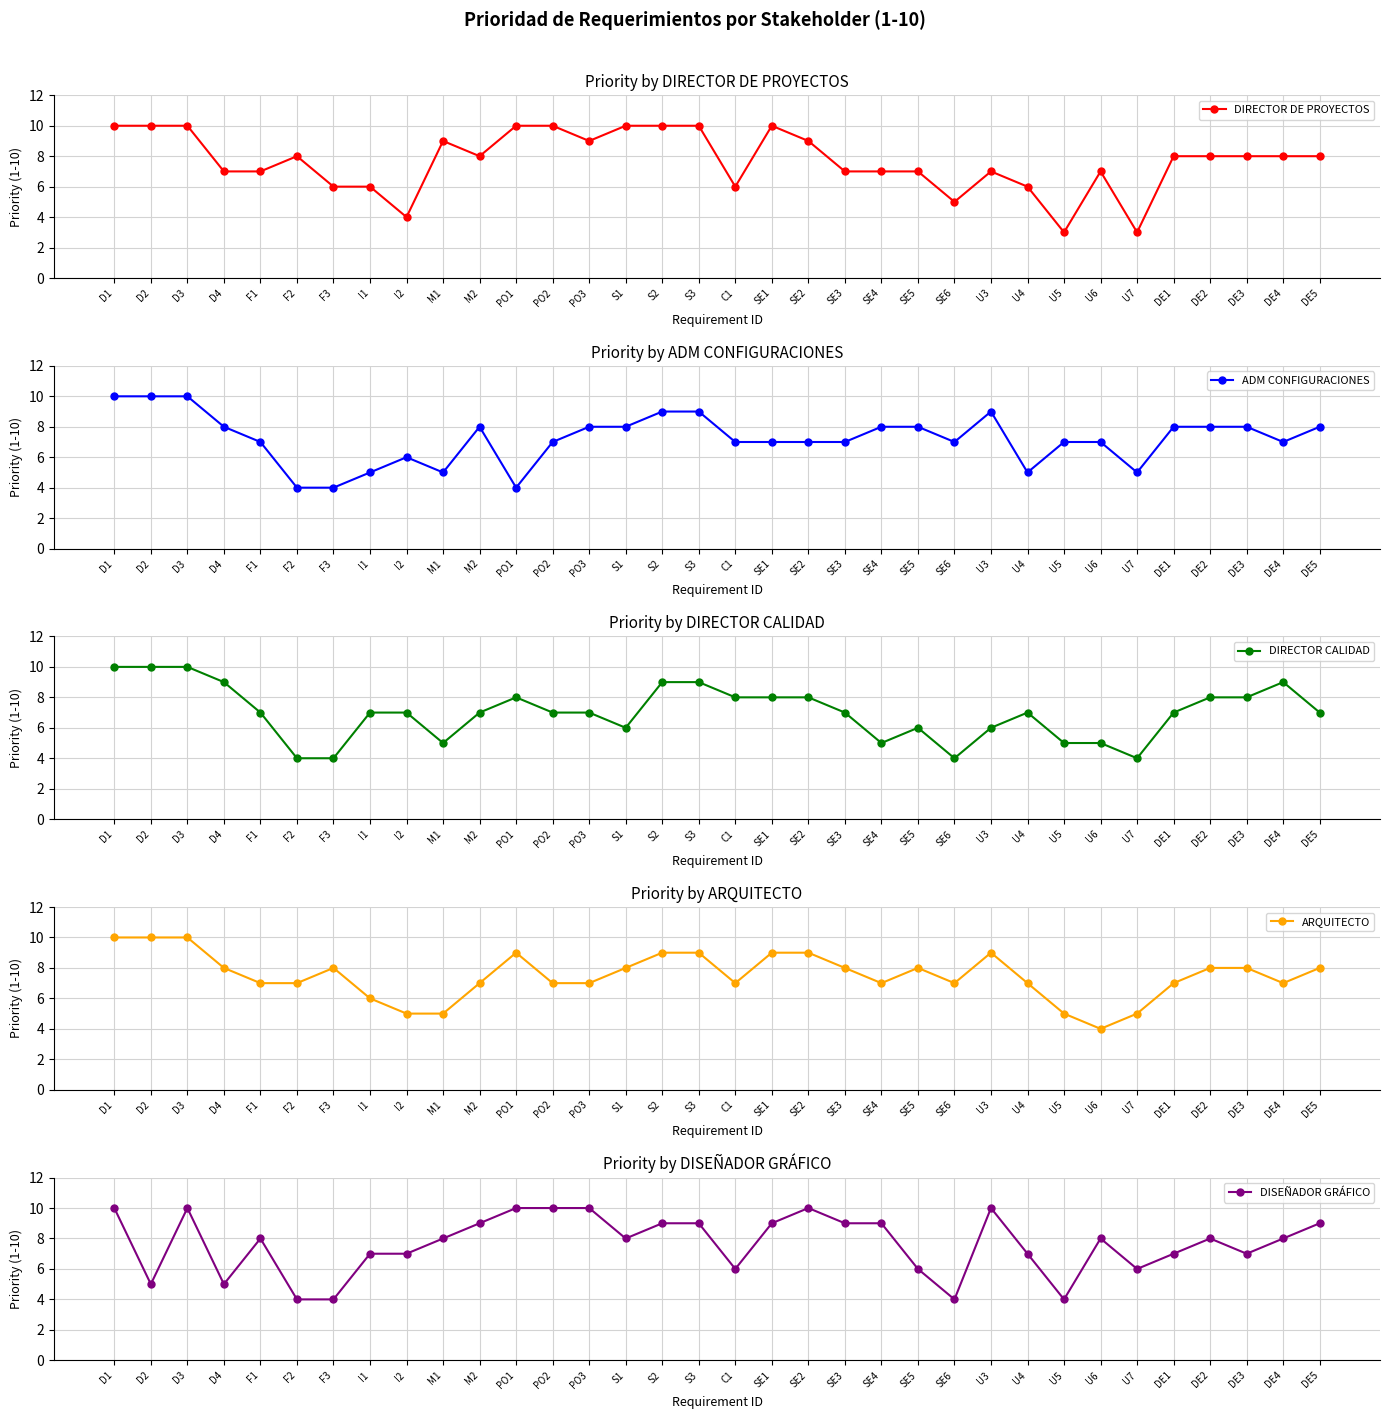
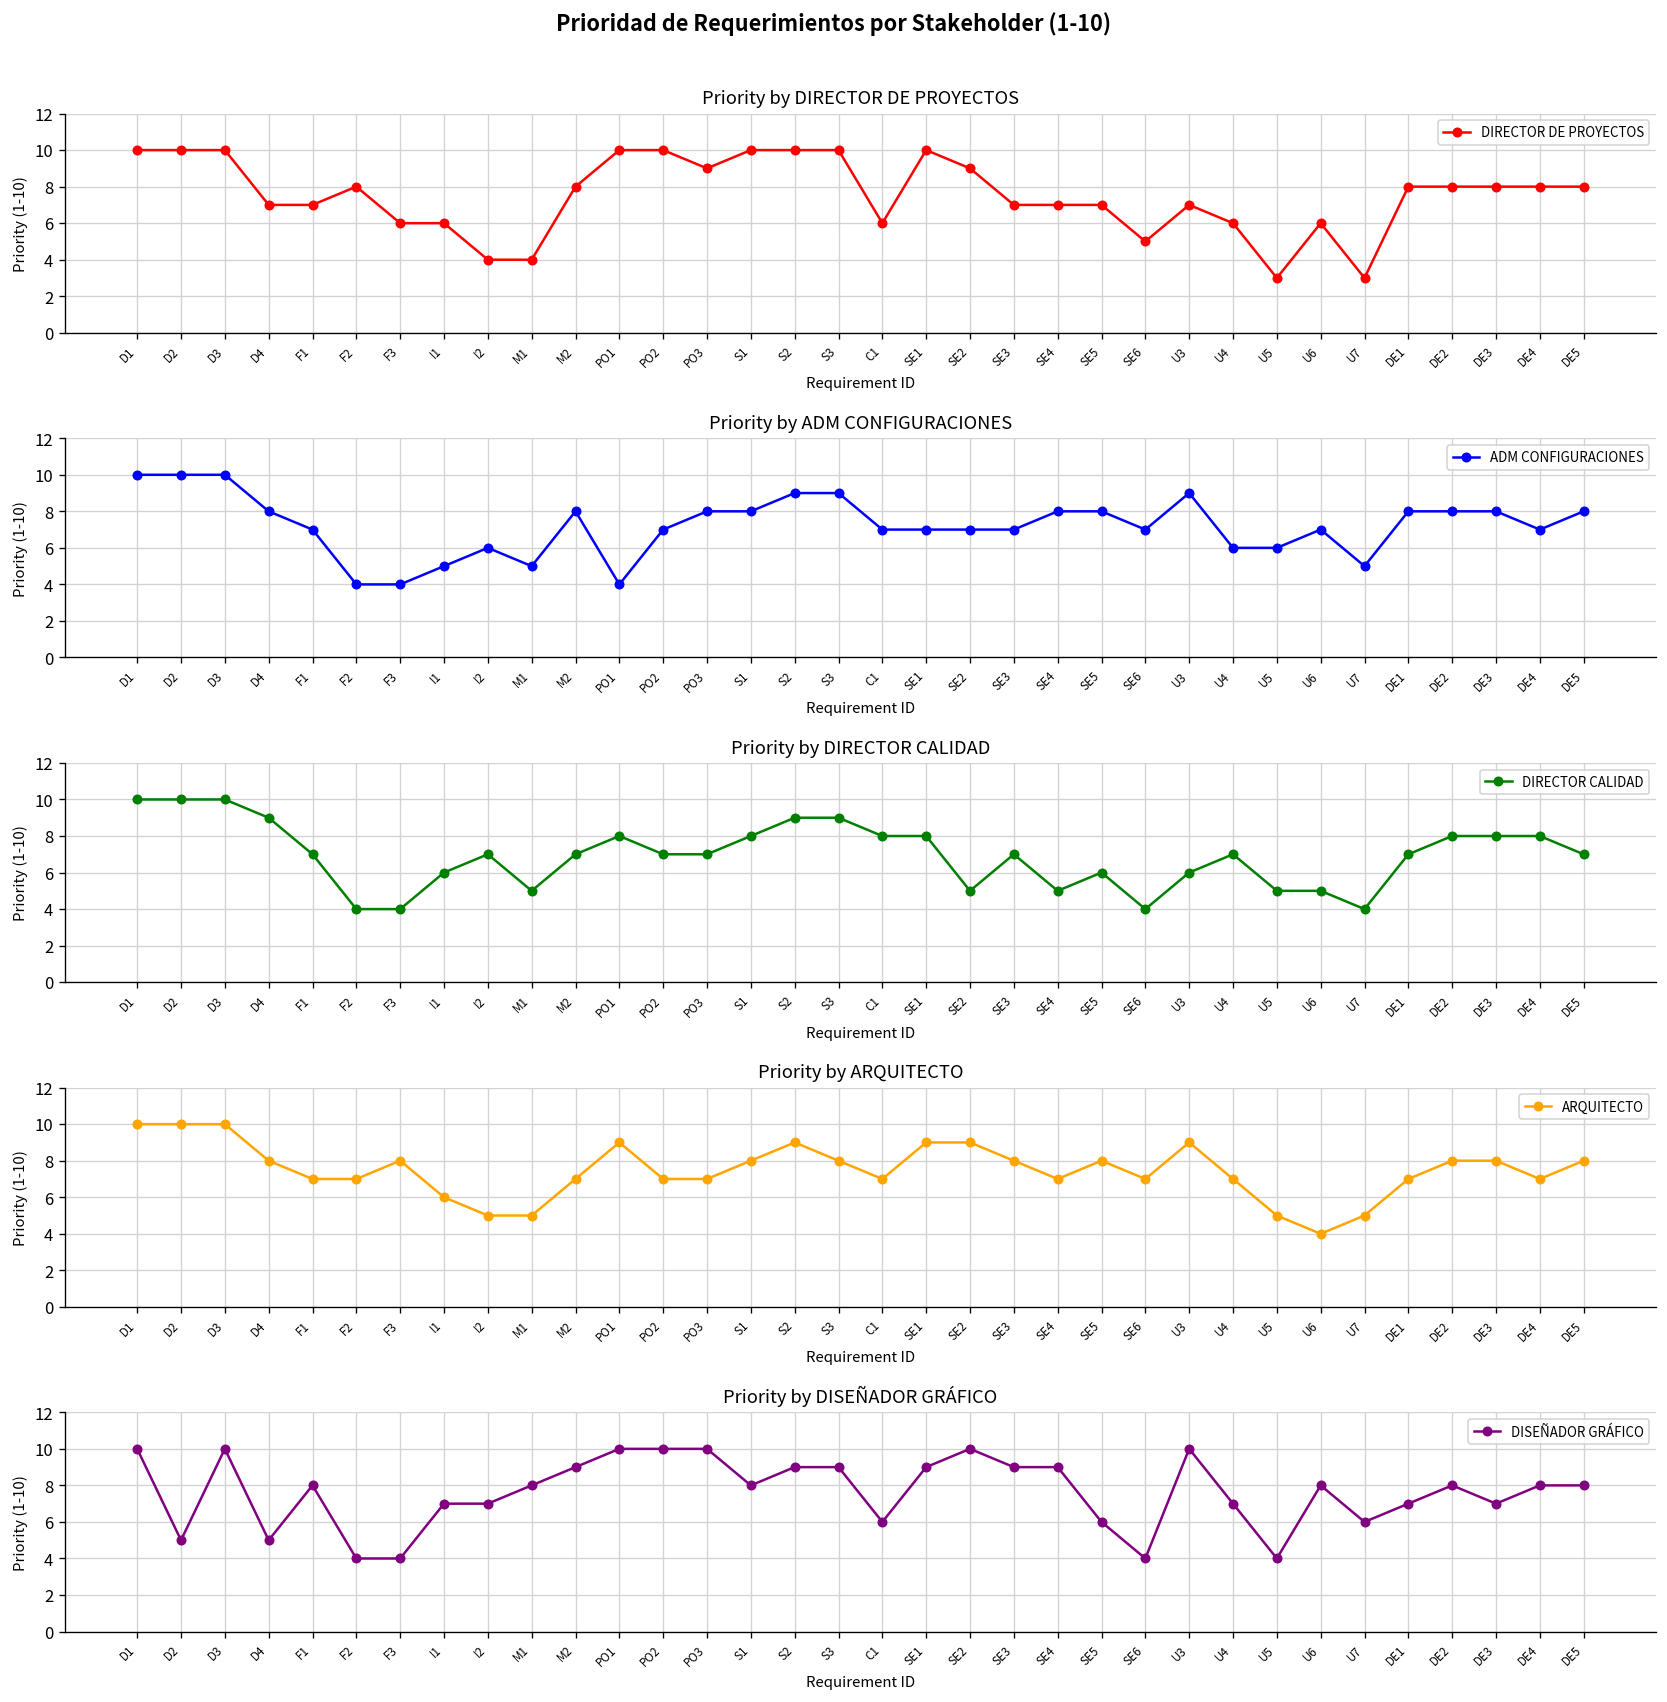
  {
    "Priority by DIRECTOR DE PROYECTOS": {
      "D1": 10,
      "D2": 10,
      "D3": 10,
      "D4": 7,
      "F1": 7,
      "F2": 8,
      "F3": 6,
      "I1": 6,
      "I2": 4,
-     "M1": 9,
+     "M1": 4,
      "M2": 8,
      "PO1": 10,
      "PO2": 10,
      "PO3": 9,
      "S1": 10,
      "S2": 10,
      "S3": 10,
      "C1": 6,
      "SE1": 10,
      "SE2": 9,
      "SE3": 7,
      "SE4": 7,
      "SE5": 7,
      "SE6": 5,
      "U3": 7,
      "U4": 6,
      "U5": 3,
-     "U6": 7,
+     "U6": 6,
      "U7": 3,
      "DE1": 8,
      "DE2": 8,
      "DE3": 8,
      "DE4": 8,
      "DE5": 8
    },
    "Priority by ADM CONFIGURACIONES": {
      "D1": 10,
      "D2": 10,
      "D3": 10,
      "D4": 8,
      "F1": 7,
      "F2": 4,
      "F3": 4,
      "I1": 5,
      "I2": 6,
      "M1": 5,
      "M2": 8,
      "PO1": 4,
      "PO2": 7,
      "PO3": 8,
      "S1": 8,
      "S2": 9,
      "S3": 9,
      "C1": 7,
      "SE1": 7,
      "SE2": 7,
      "SE3": 7,
      "SE4": 8,
      "SE5": 8,
      "SE6": 7,
      "U3": 9,
-     "U4": 5,
-     "U5": 7,
+     "U4": 6,
+     "U5": 6,
      "U6": 7,
      "U7": 5,
      "DE1": 8,
      "DE2": 8,
      "DE3": 8,
      "DE4": 7,
      "DE5": 8
    },
    "Priority by DIRECTOR CALIDAD": {
      "D1": 10,
      "D2": 10,
      "D3": 10,
      "D4": 9,
      "F1": 7,
      "F2": 4,
      "F3": 4,
-     "I1": 7,
+     "I1": 6,
      "I2": 7,
      "M1": 5,
      "M2": 7,
      "PO1": 8,
      "PO2": 7,
      "PO3": 7,
-     "S1": 6,
+     "S1": 8,
      "S2": 9,
      "S3": 9,
      "C1": 8,
      "SE1": 8,
-     "SE2": 8,
+     "SE2": 5,
      "SE3": 7,
      "SE4": 5,
      "SE5": 6,
      "SE6": 4,
      "U3": 6,
      "U4": 7,
      "U5": 5,
      "U6": 5,
      "U7": 4,
      "DE1": 7,
      "DE2": 8,
      "DE3": 8,
-     "DE4": 9,
+     "DE4": 8,
      "DE5": 7
    },
    "Priority by ARQUITECTO": {
      "D1": 10,
      "D2": 10,
      "D3": 10,
      "D4": 8,
      "F1": 7,
      "F2": 7,
      "F3": 8,
      "I1": 6,
      "I2": 5,
      "M1": 5,
      "M2": 7,
      "PO1": 9,
      "PO2": 7,
      "PO3": 7,
      "S1": 8,
      "S2": 9,
-     "S3": 9,
+     "S3": 8,
      "C1": 7,
      "SE1": 9,
      "SE2": 9,
      "SE3": 8,
      "SE4": 7,
      "SE5": 8,
      "SE6": 7,
      "U3": 9,
      "U4": 7,
      "U5": 5,
      "U6": 4,
      "U7": 5,
      "DE1": 7,
      "DE2": 8,
      "DE3": 8,
      "DE4": 7,
      "DE5": 8
    },
    "Priority by DISEÑADOR GRÁFICO": {
      "D1": 10,
      "D2": 5,
      "D3": 10,
      "D4": 5,
      "F1": 8,
      "F2": 4,
      "F3": 4,
      "I1": 7,
      "I2": 7,
      "M1": 8,
      "M2": 9,
      "PO1": 10,
      "PO2": 10,
      "PO3": 10,
      "S1": 8,
      "S2": 9,
      "S3": 9,
      "C1": 6,
      "SE1": 9,
      "SE2": 10,
      "SE3": 9,
      "SE4": 9,
      "SE5": 6,
      "SE6": 4,
      "U3": 10,
      "U4": 7,
      "U5": 4,
      "U6": 8,
      "U7": 6,
      "DE1": 7,
      "DE2": 8,
      "DE3": 7,
      "DE4": 8,
-     "DE5": 9
+     "DE5": 8
    }
  }
